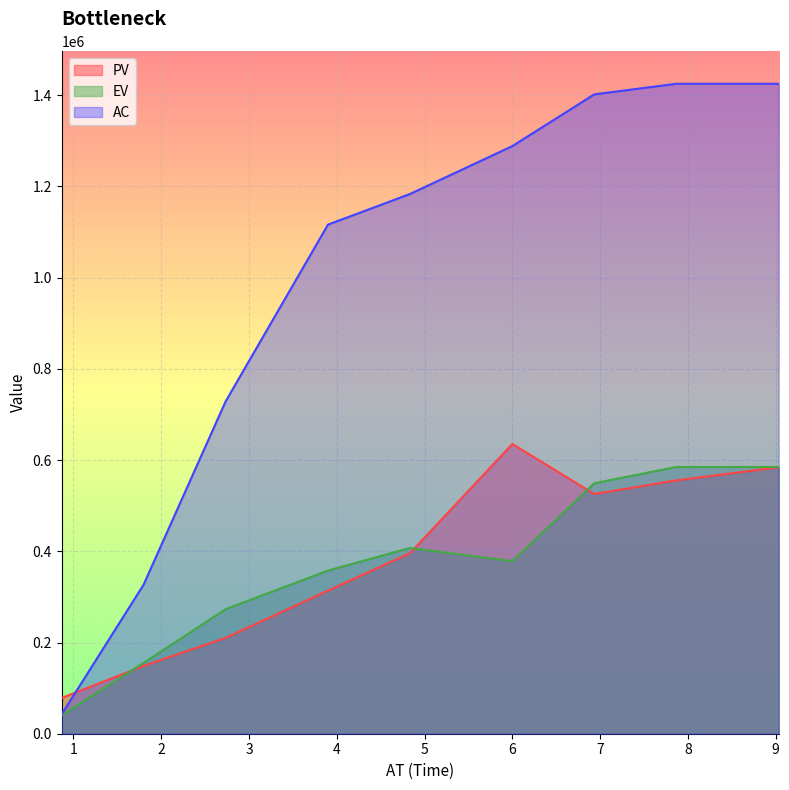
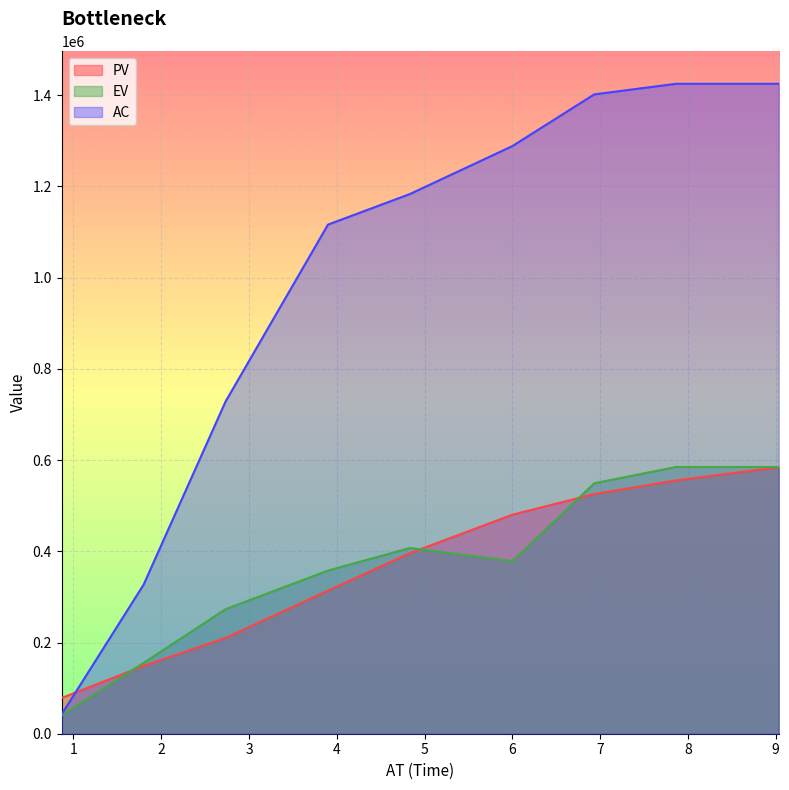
  {
    "PV": {
-     "6": 640000
+     "6": 480000
    },
    "EV": {
      "6": 380000
    },
    "AC": {
      "6": 1290000
    }
  }
